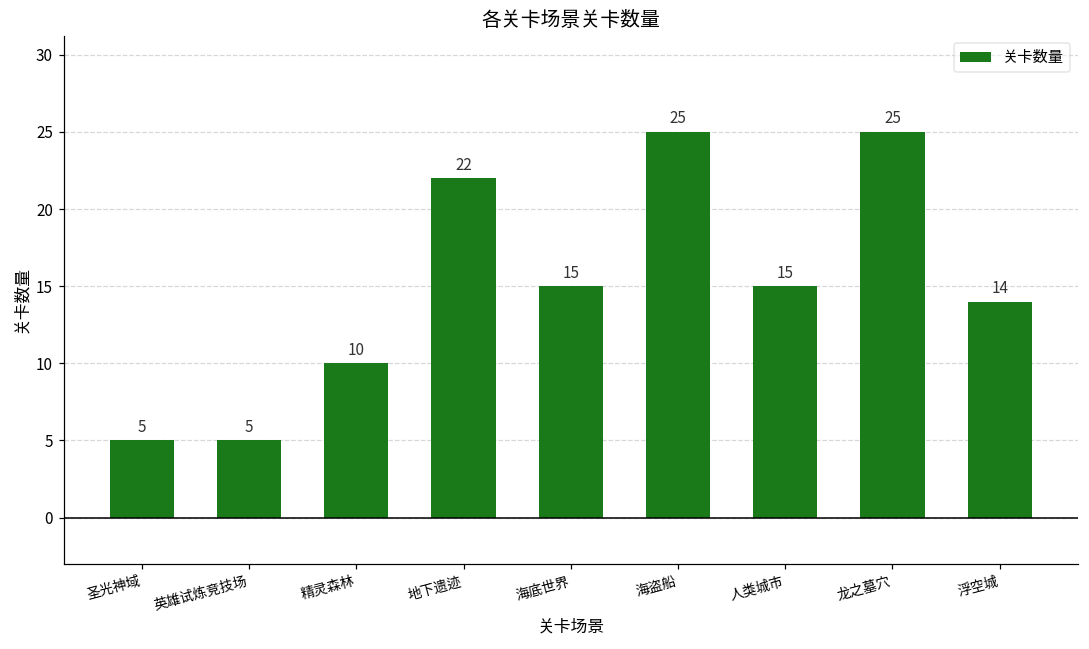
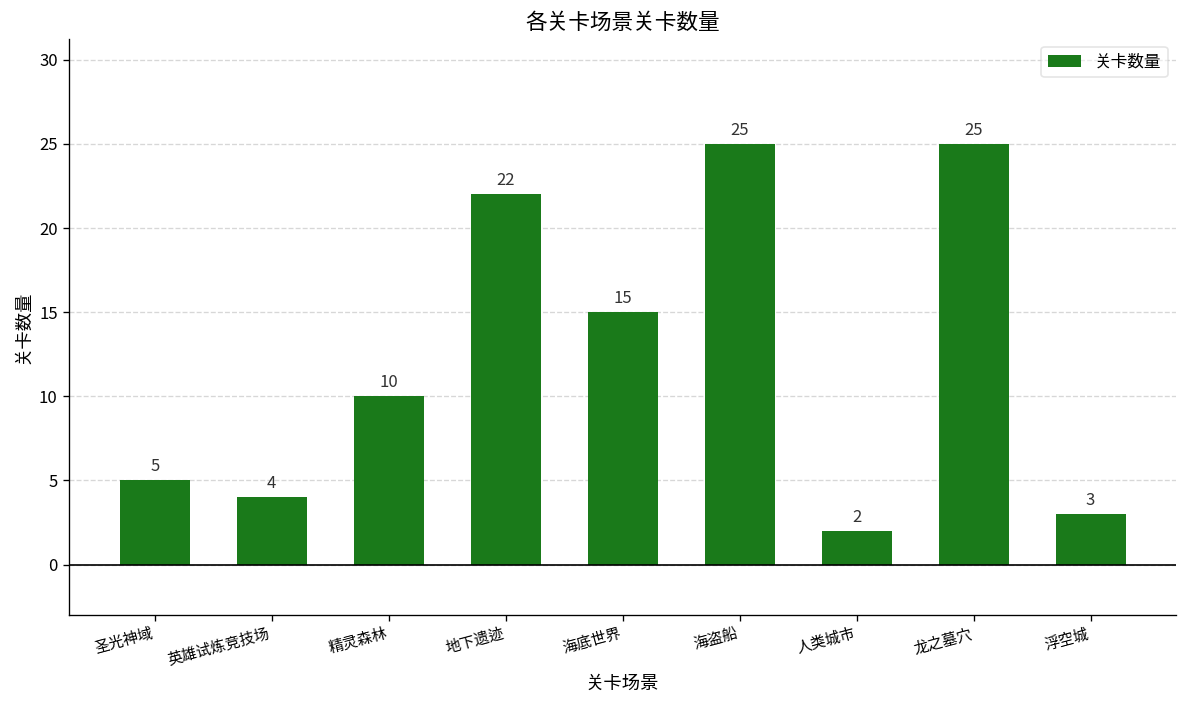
  {
    "圣光神域": 5,
-   "英雄试炼竞技场": 5,
+   "英雄试炼竞技场": 4,
    "精灵森林": 10,
    "地下遗迹": 22,
    "海底世界": 15,
    "海盗船": 25,
-   "人类城市": 15,
+   "人类城市": 2,
    "龙之墓穴": 25,
-   "浮空城": 14
+   "浮空城": 3
  }
